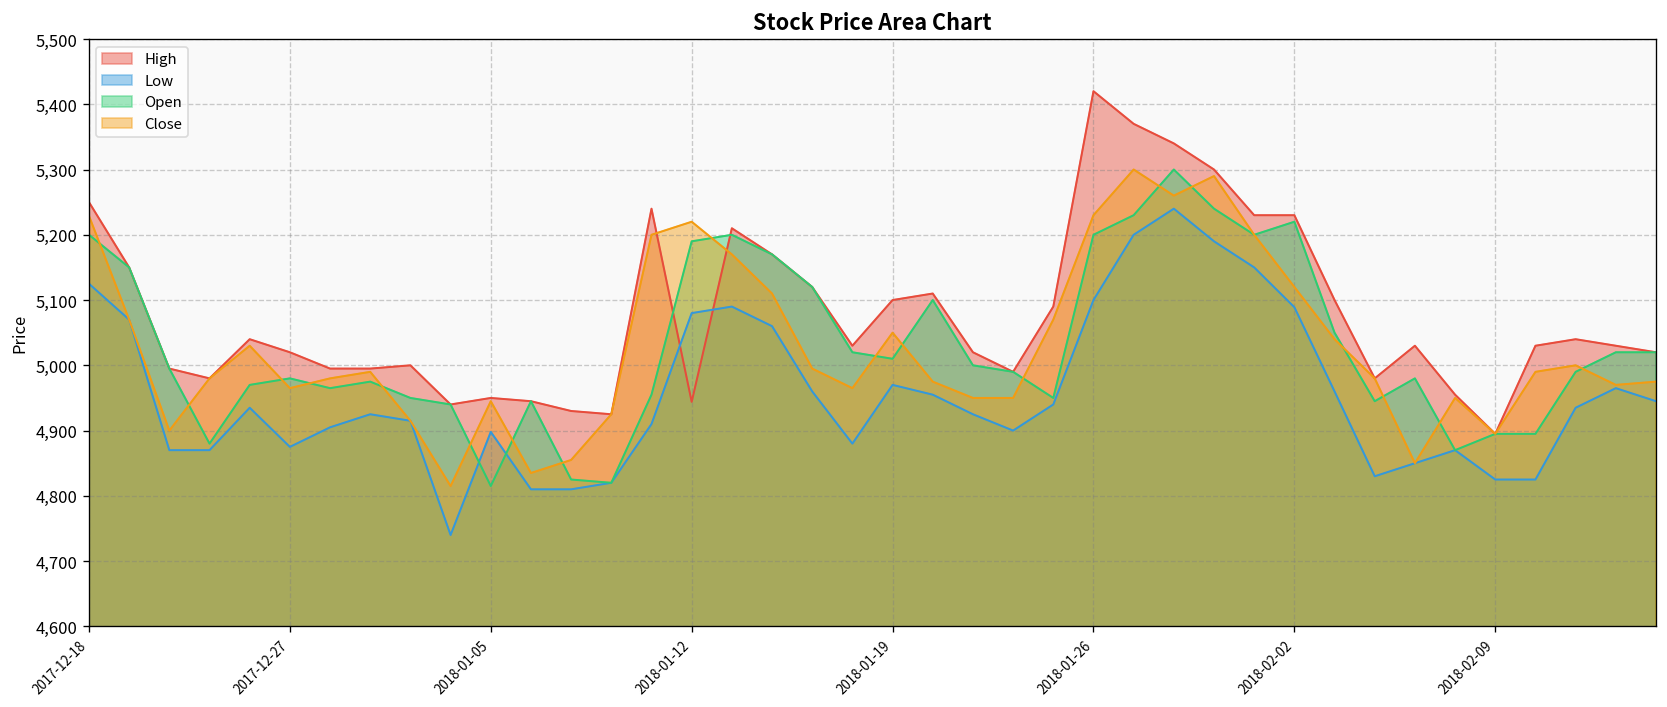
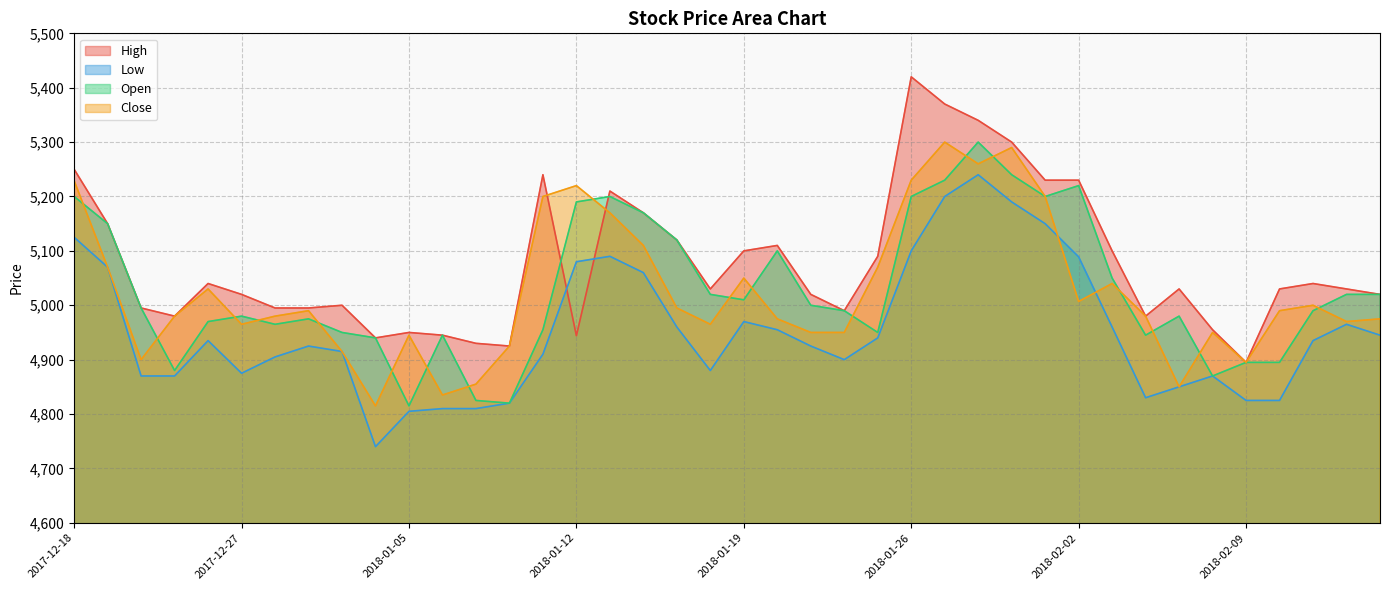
  {
    "High": {
      "2017-12-18": "5,250",
      "2017-12-27": "5,020",
      "2018-01-05": "4,950",
      "2018-01-12": "4,940",
      "2018-01-19": "5,100",
      "2018-01-26": "5,420",
      "2018-02-02": "5,230"
    },
    "Low": {
      "2017-12-18": "5,130",
      "2017-12-27": "4,880",
-     "2018-01-05": "4,900",
+     "2018-01-05": "4,810",
      "2018-01-12": "5,080",
      "2018-01-19": "4,970",
      "2018-01-26": "5,100",
      "2018-02-02": "5,090",
      "2018-02-09": "4,830"
    },
    "Open": {
      "2017-12-18": "5,200",
      "2017-12-27": "4,980",
      "2018-01-05": "4,820",
      "2018-01-12": "5,190",
      "2018-01-19": "5,010",
      "2018-01-26": "5,200",
      "2018-02-02": "5,220"
    },
    "Close": {
      "2017-12-18": "5,230",
      "2017-12-27": "4,970",
      "2018-01-05": "4,950",
      "2018-01-12": "5,220",
      "2018-01-19": "5,050",
      "2018-01-26": "5,230",
-     "2018-02-02": "5,120"
+     "2018-02-02": "5,010"
    }
  }
